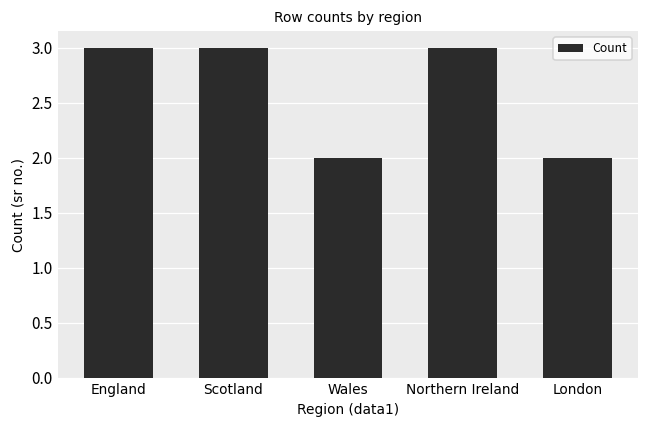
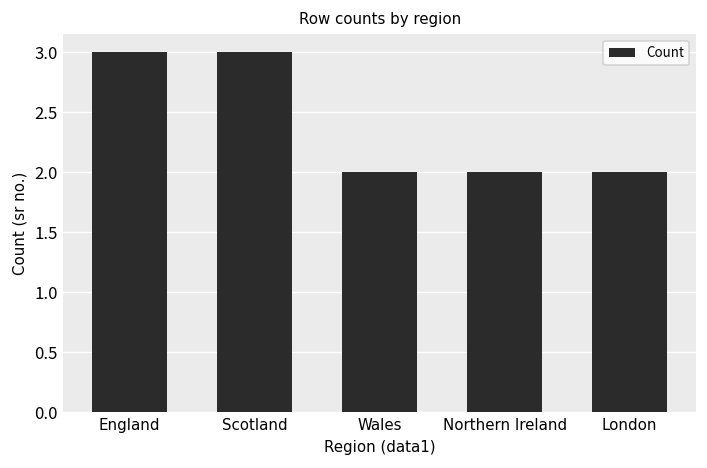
  {
    "England": 3,
    "Scotland": 3,
    "Wales": 2,
-   "Northern Ireland": 3,
+   "Northern Ireland": 2,
    "London": 2
  }
